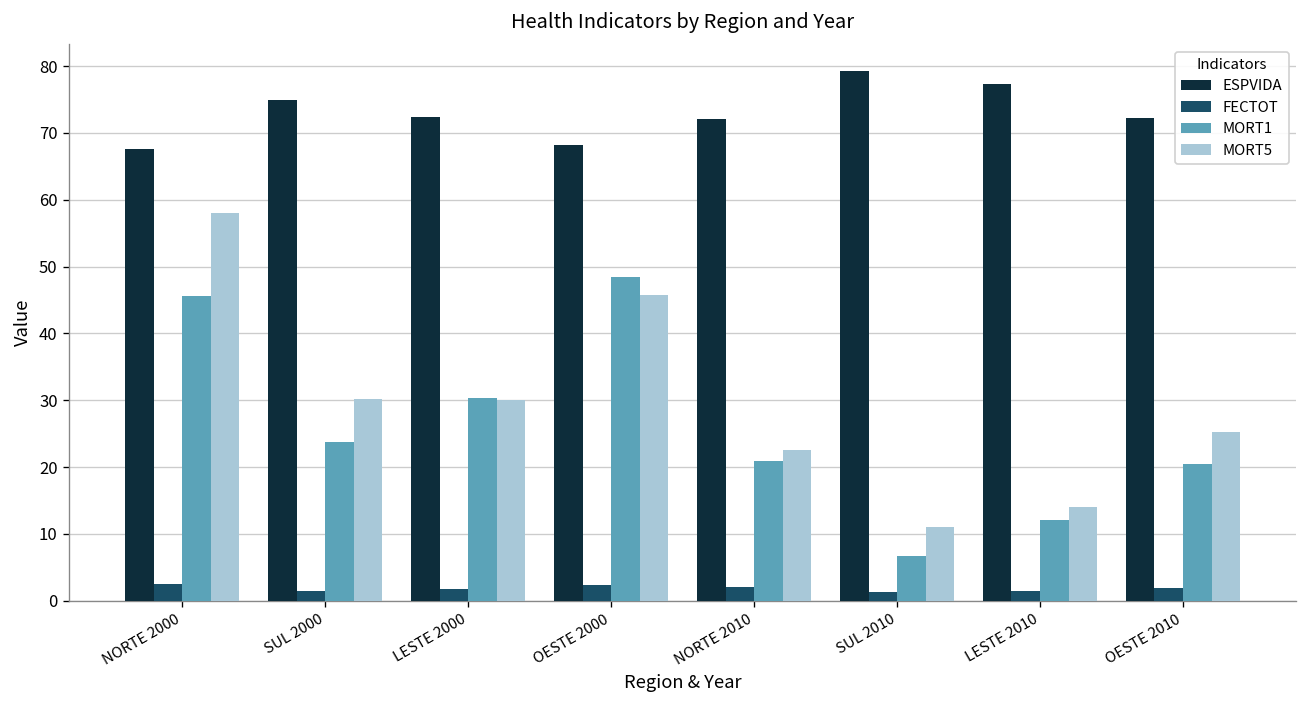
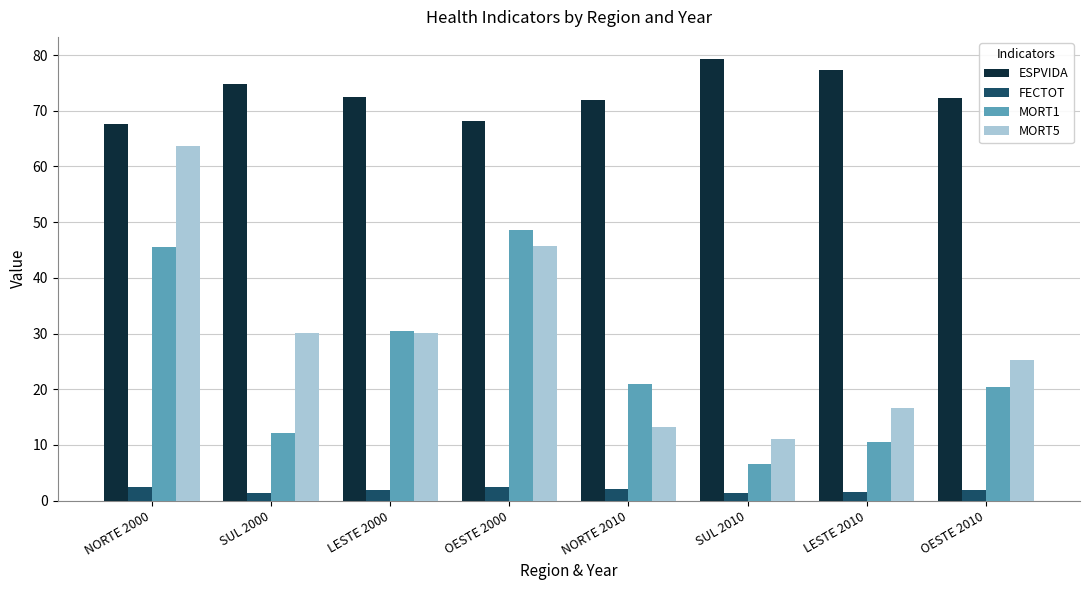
  {
    "MORT1": {
      "NORTE 2000": 46,
-     "SUL 2000": 24,
+     "SUL 2000": 12,
      "LESTE 2000": 30,
      "OESTE 2000": 49,
      "NORTE 2010": 21,
      "SUL 2010": 7,
-     "LESTE 2010": 12,
+     "LESTE 2010": 11,
      "OESTE 2010": 20
    },
    "MORT5": {
-     "NORTE 2000": 58,
+     "NORTE 2000": 64,
      "SUL 2000": 30,
      "LESTE 2000": 30,
      "OESTE 2000": 46,
-     "NORTE 2010": 23,
+     "NORTE 2010": 13,
      "SUL 2010": 11,
-     "LESTE 2010": 14,
+     "LESTE 2010": 17,
      "OESTE 2010": 25
    }
  }
